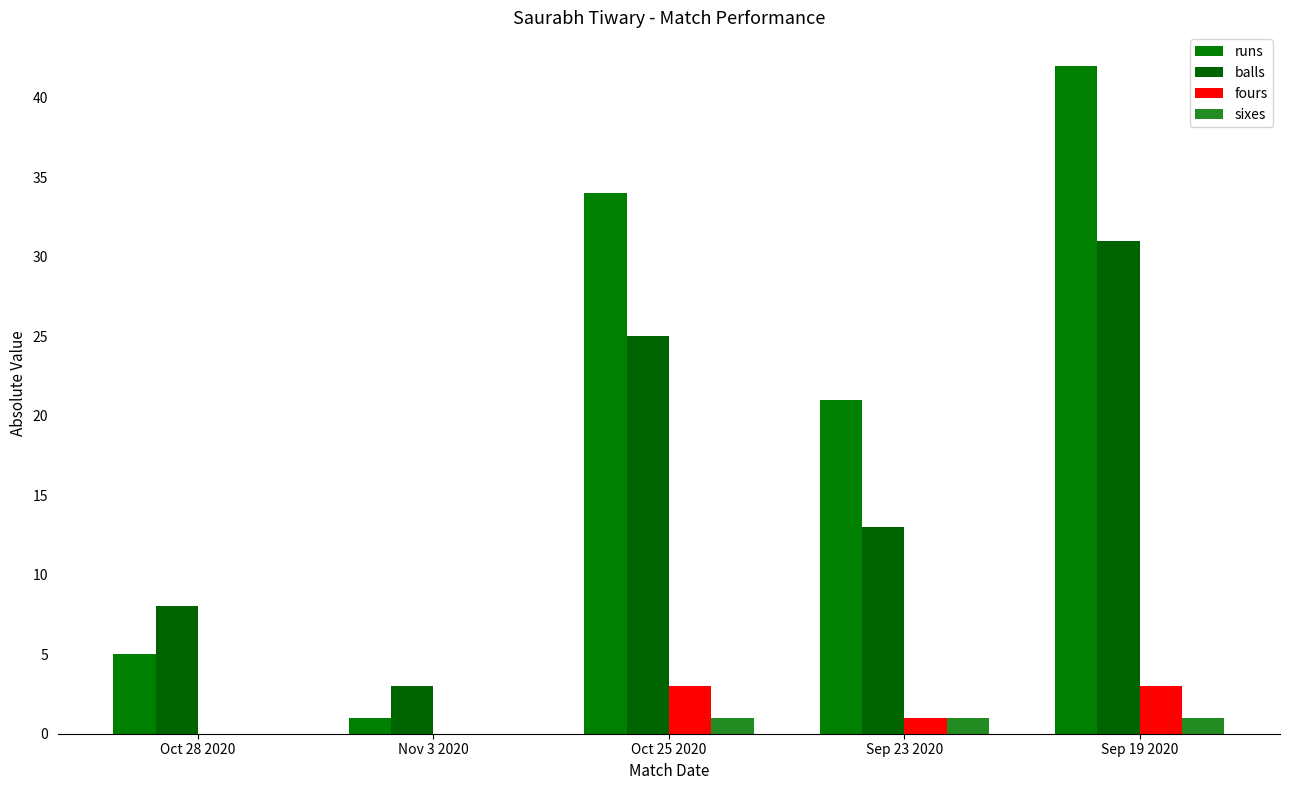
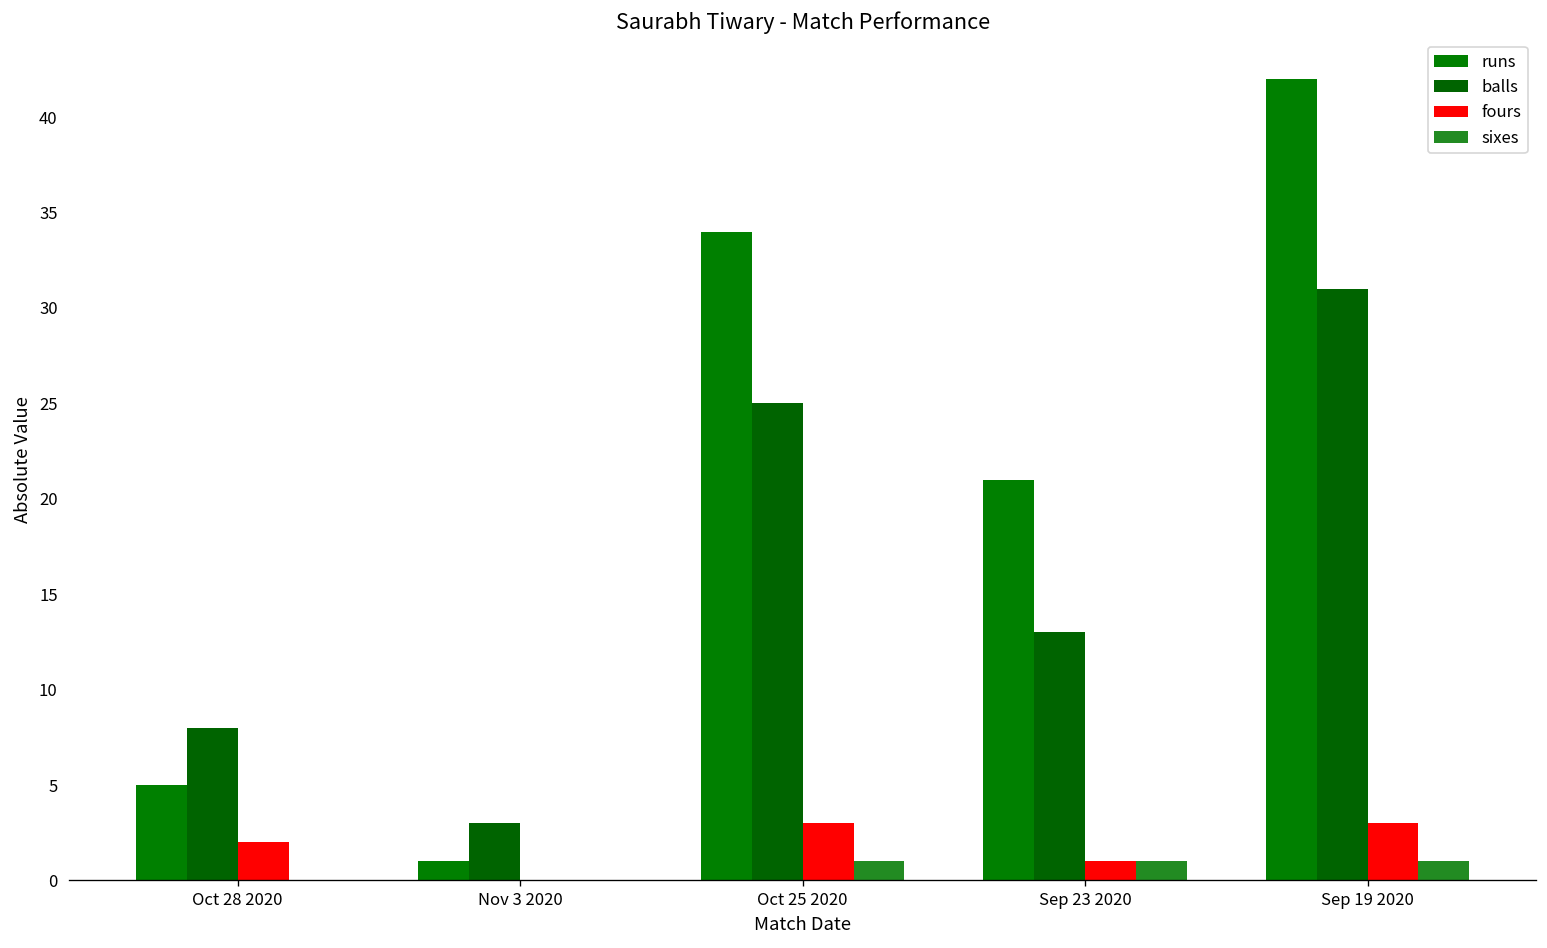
  {
    "fours": {
-     "Oct 28 2020": 0,
+     "Oct 28 2020": 2,
      "Nov 3 2020": 0,
      "Oct 25 2020": 3,
      "Sep 23 2020": 1,
      "Sep 19 2020": 3
    }
  }
